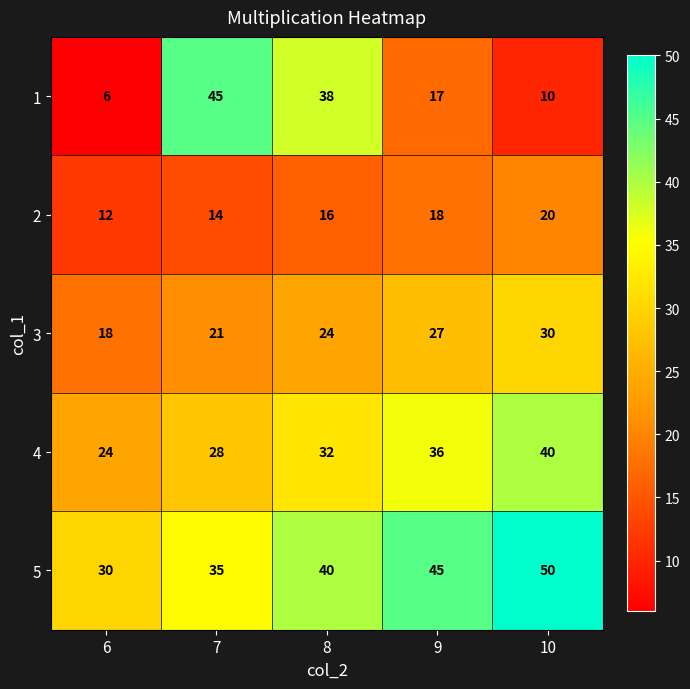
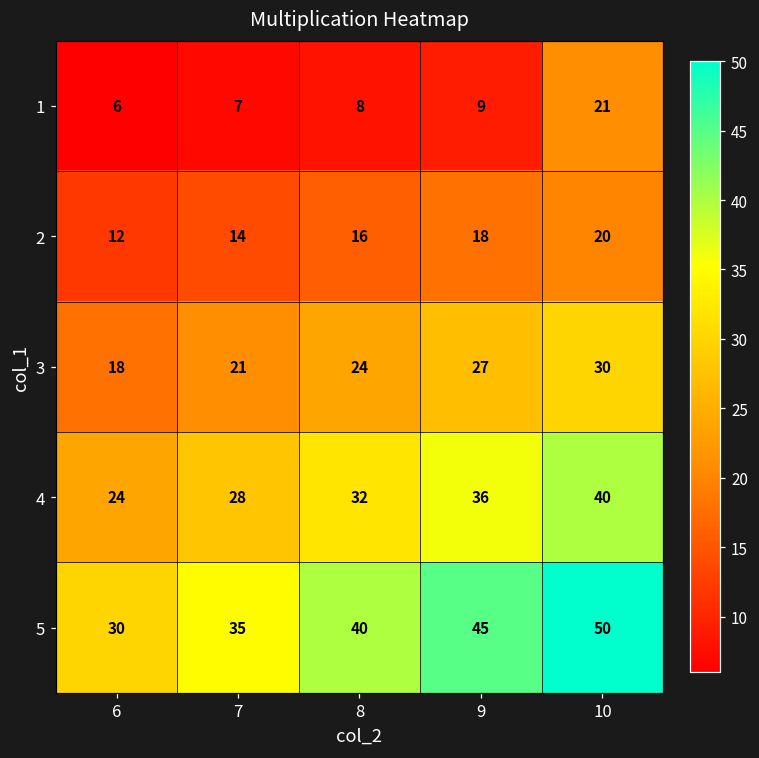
  {
    "1": {
      "6": 6,
-     "7": 45,
-     "8": 38,
-     "9": 17,
-     "10": 10
+     "7": 7,
+     "8": 8,
+     "9": 9,
+     "10": 21
    },
    "2": {
      "6": 12,
      "7": 14,
      "8": 16,
      "9": 18,
      "10": 20
    },
    "3": {
      "6": 18,
      "7": 21,
      "8": 24,
      "9": 27,
      "10": 30
    },
    "4": {
      "6": 24,
      "7": 28,
      "8": 32,
      "9": 36,
      "10": 40
    },
    "5": {
      "6": 30,
      "7": 35,
      "8": 40,
      "9": 45,
      "10": 50
    }
  }
